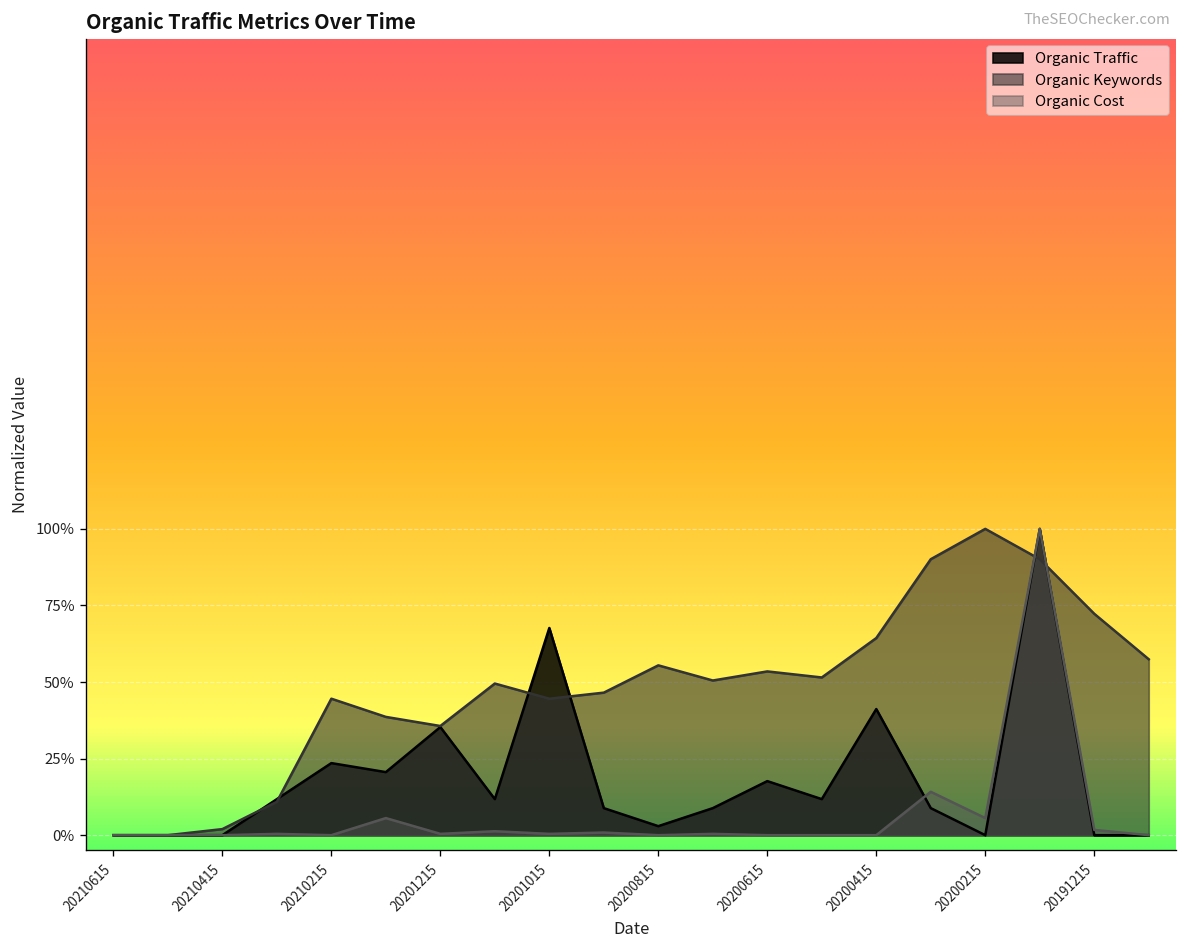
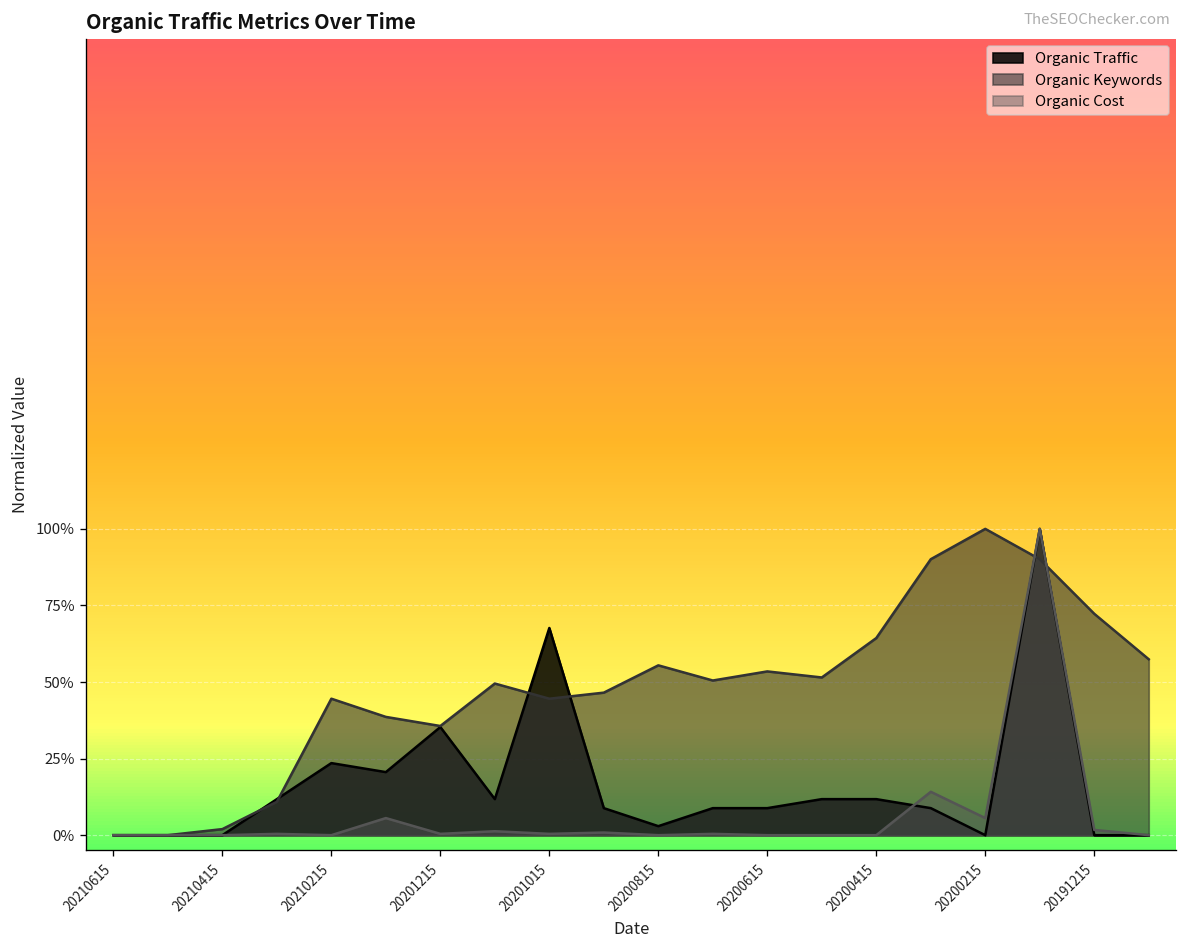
  {
    "Organic Traffic": {
      "20210215": "24%",
      "20201015": "68%",
      "20200815": "3%",
-     "20200615": "18%",
-     "20200415": "41%",
+     "20200615": "9%",
+     "20200415": "12%",
      "20200215": "0%",
      "20191215": "0%"
    }
  }
